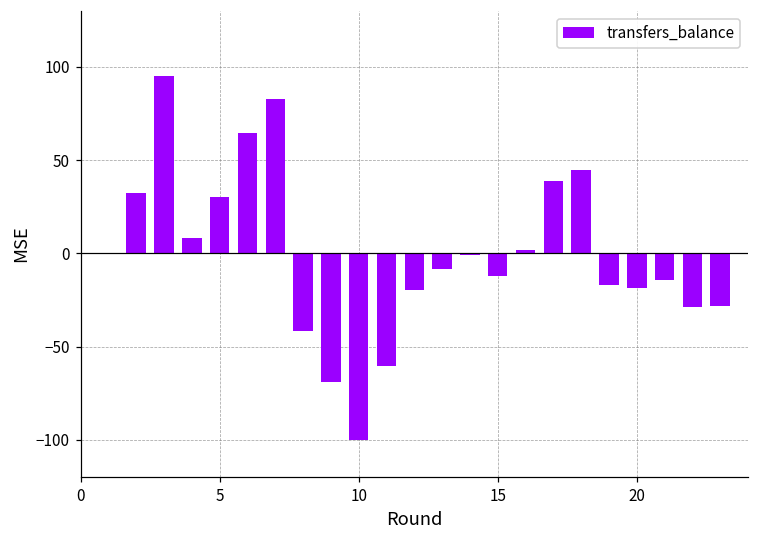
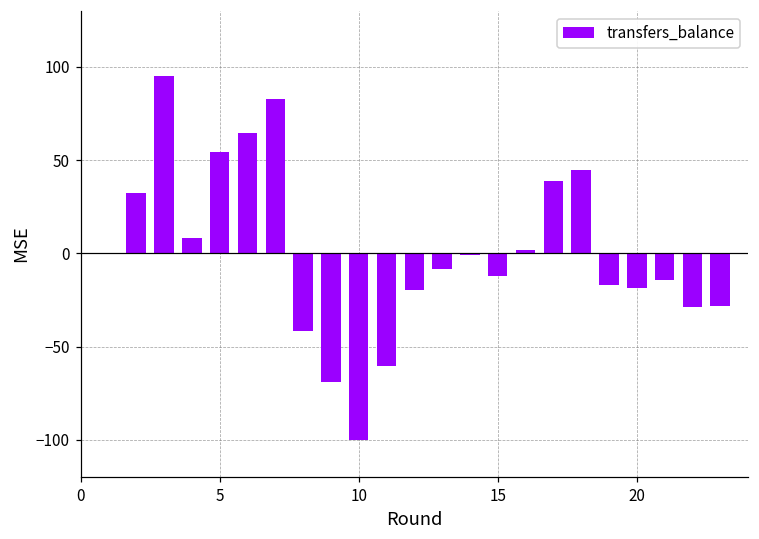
  {
-   "5": 30,
+   "5": 54,
    "10": -100,
    "15": -12,
    "20": -19
  }
